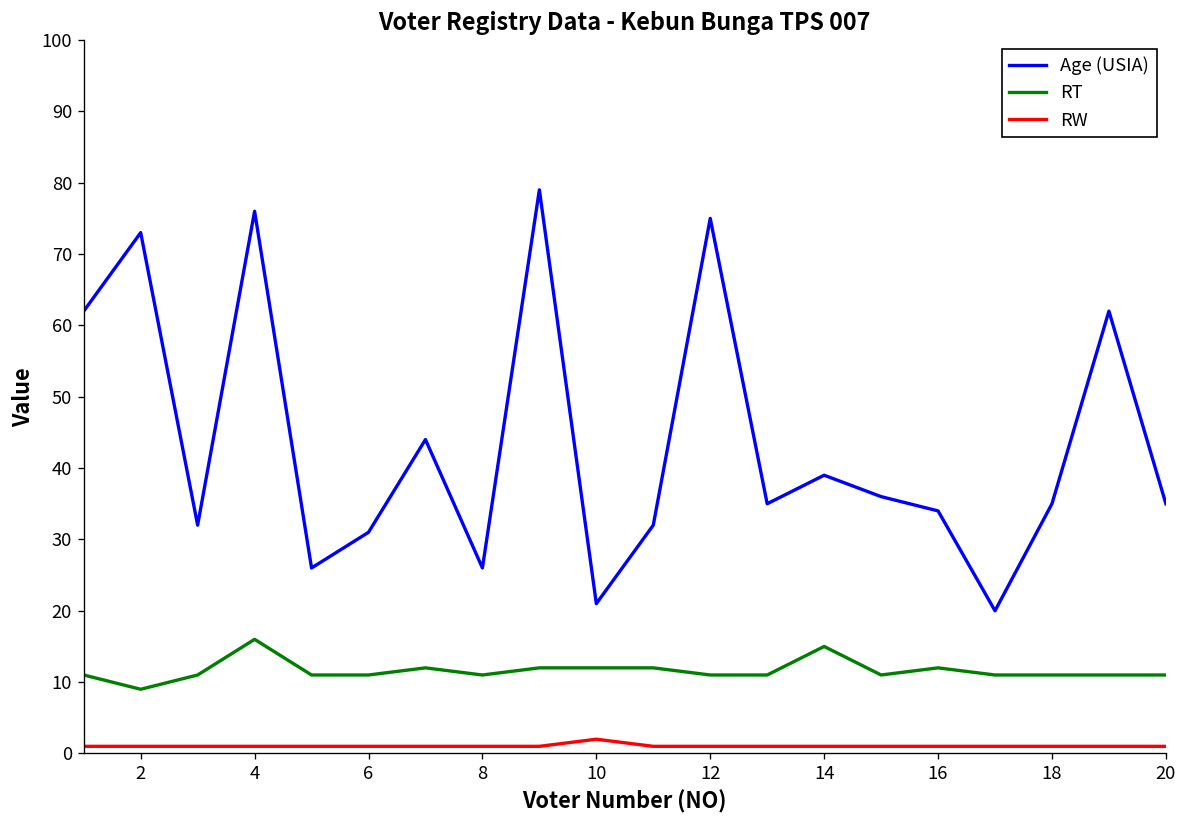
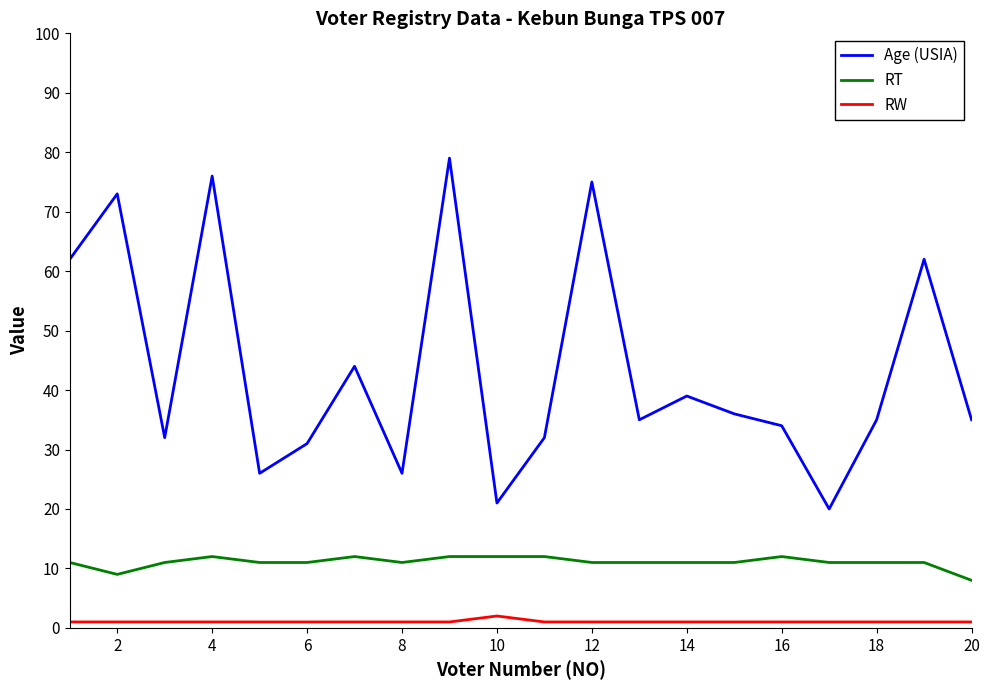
  {
    "Age (USIA)": {
      "2": 73,
      "4": 76,
      "6": 31,
      "8": 26,
      "10": 21,
      "12": 75,
      "14": 39,
      "16": 34,
      "18": 35,
      "20": 35
    },
    "RT": {
      "2": 9,
-     "4": 16,
+     "4": 12,
      "6": 11,
      "8": 11,
      "10": 12,
      "12": 11,
-     "14": 15,
+     "14": 11,
      "16": 12,
      "18": 11,
-     "20": 11
+     "20": 8
    },
    "RW": {
      "2": 1,
      "4": 1,
      "6": 1,
      "8": 1,
      "10": 2,
      "12": 1,
      "14": 1,
      "16": 1,
      "18": 1,
      "20": 1
    }
  }
